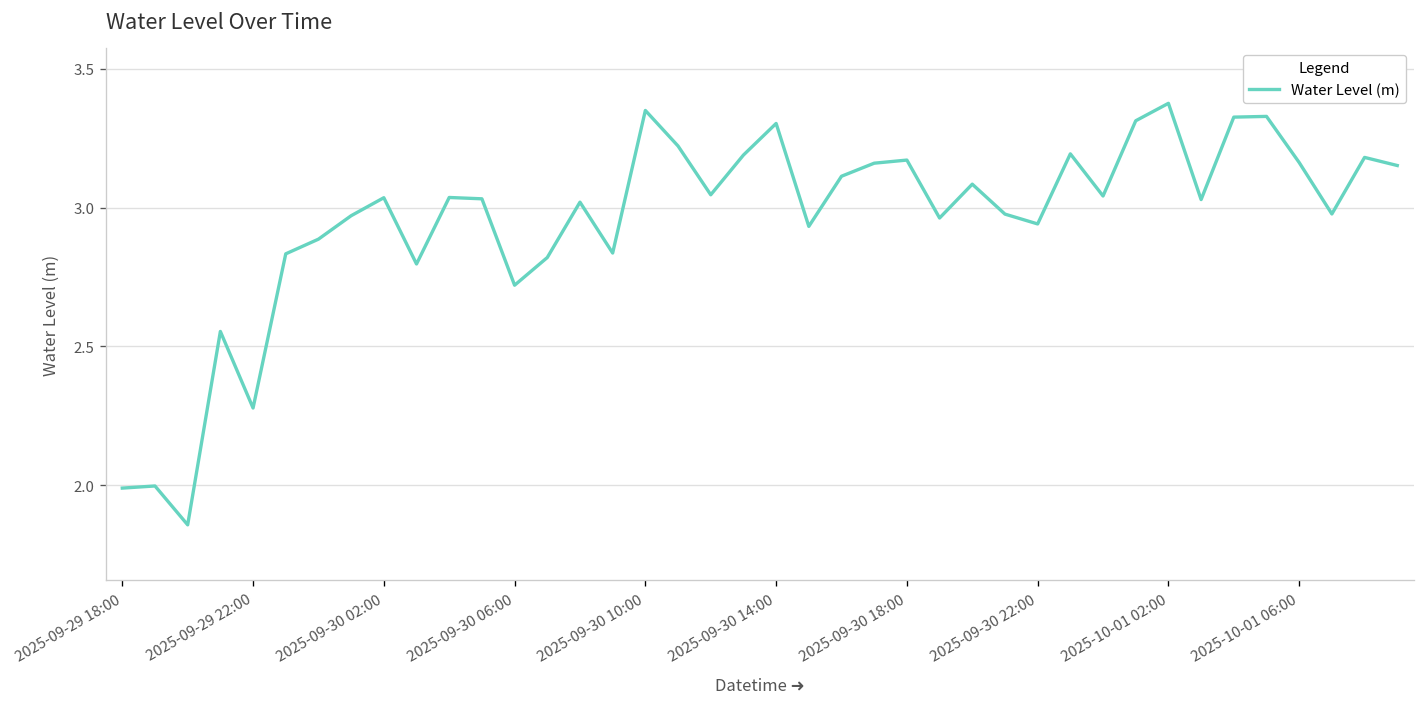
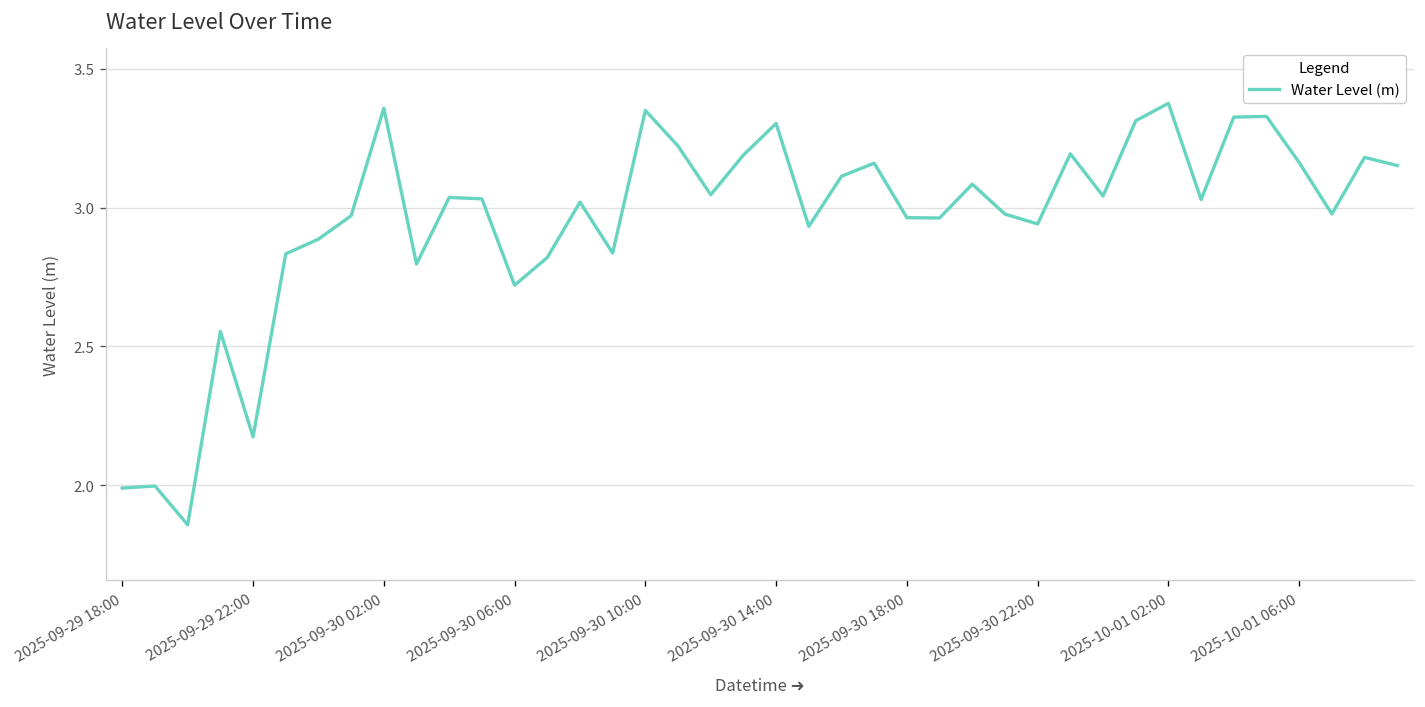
  {
    "2025-09-29 18:00": 1.99,
-   "2025-09-29 22:00": 2.28,
-   "2025-09-30 02:00": 3.04,
+   "2025-09-29 22:00": 2.17,
+   "2025-09-30 02:00": 3.36,
    "2025-09-30 06:00": 2.72,
    "2025-09-30 10:00": 3.35,
    "2025-09-30 14:00": 3.30,
-   "2025-09-30 18:00": 3.17,
+   "2025-09-30 18:00": 2.96,
    "2025-09-30 22:00": 2.94,
    "2025-10-01 02:00": 3.38,
    "2025-10-01 06:00": 3.16
  }
